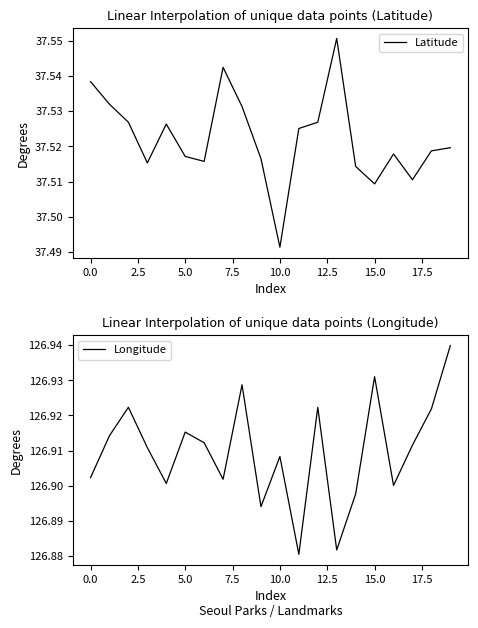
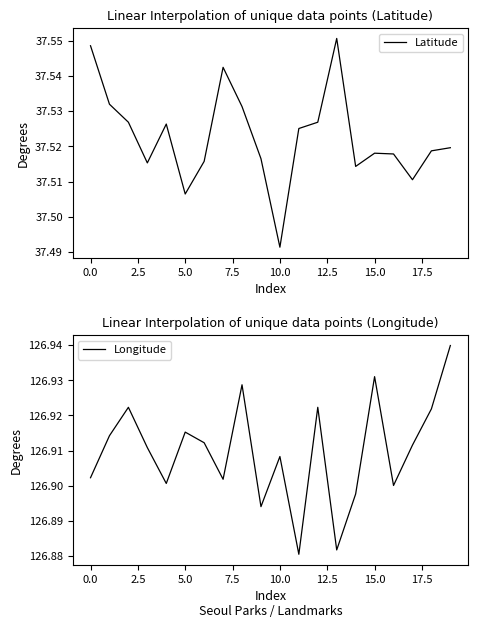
  {
    "Linear Interpolation of unique data points (Latitude)": {
-     "0.0": 37.538,
-     "5.0": 37.517,
+     "0.0": 37.549,
+     "5.0": 37.506,
      "10.0": 37.491,
-     "15.0": 37.509
+     "15.0": 37.518
    },
    "Linear Interpolation of unique data points (Longitude)": {
      "0.0": 126.902,
      "5.0": 126.915,
      "10.0": 126.908,
      "15.0": 126.931
    }
  }
